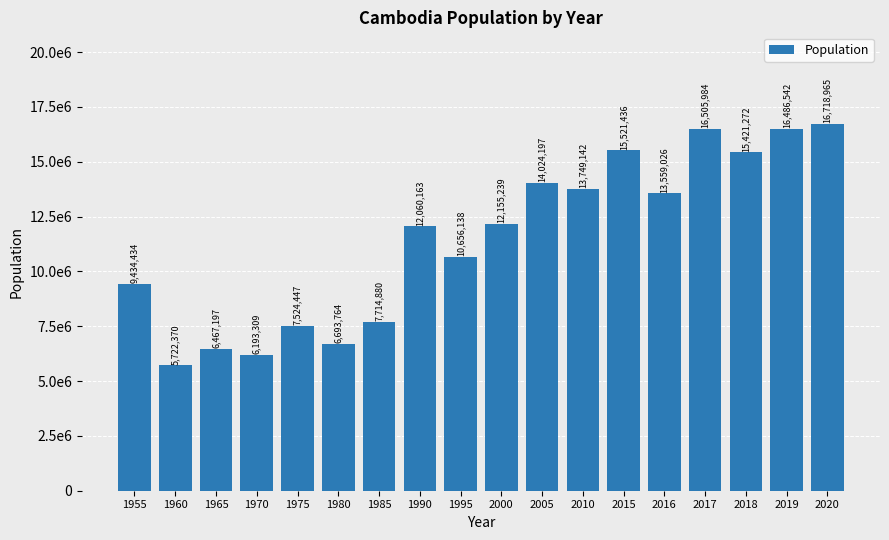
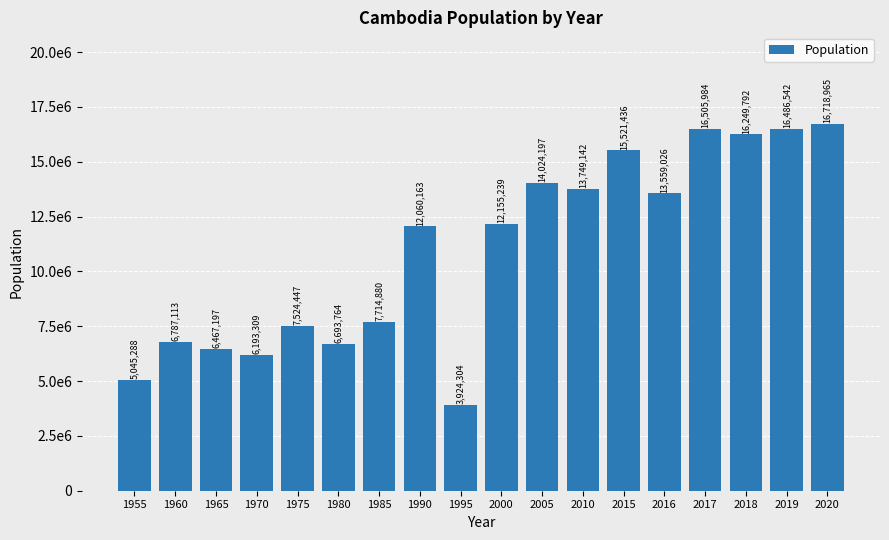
  {
-   "1955": "9,434,434",
-   "1960": "5,722,370",
+   "1955": "5,045,288",
+   "1960": "6,787,113",
    "1965": "6,467,197",
    "1970": "6,193,309",
    "1975": "7,524,447",
    "1980": "6,693,764",
    "1985": "7,714,880",
    "1990": "12,060,163",
-   "1995": "10,656,138",
+   "1995": "3,924,304",
    "2000": "12,155,239",
    "2005": "14,024,197",
    "2010": "13,749,142",
    "2015": "15,521,436",
    "2016": "13,559,026",
    "2017": "16,505,984",
-   "2018": "15,421,272",
+   "2018": "16,249,792",
    "2019": "16,486,542",
    "2020": "16,718,965"
  }
